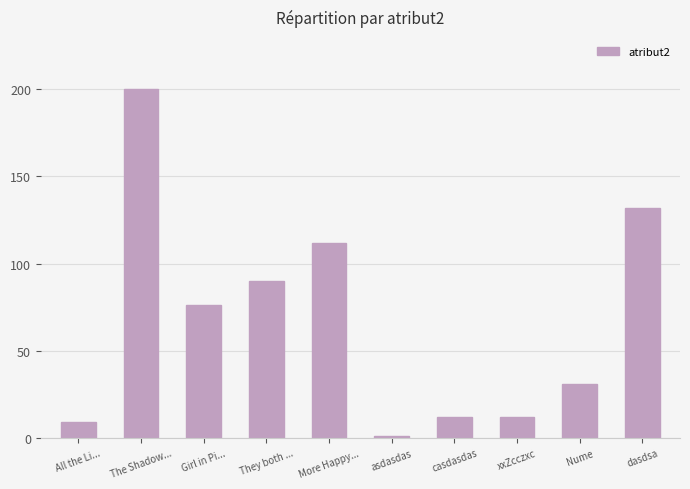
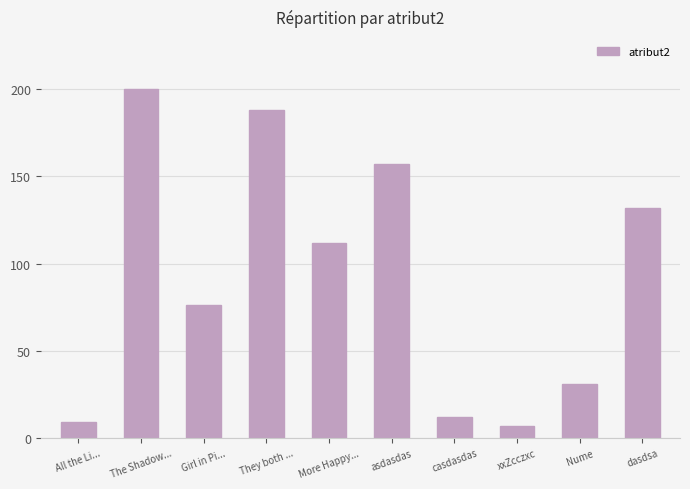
  {
    "All the Li...": 9,
    "The Shadow...": 200,
    "Girl in Pi...": 76,
-   "They both ...": 90,
+   "They both ...": 188,
    "More Happy...": 112,
-   "asdasdas": 1,
+   "asdasdas": 157,
    "casdasdas": 12,
-   "xxZcczxc": 12,
+   "xxZcczxc": 7,
    "Nume": 31,
    "dasdsa": 132
  }
